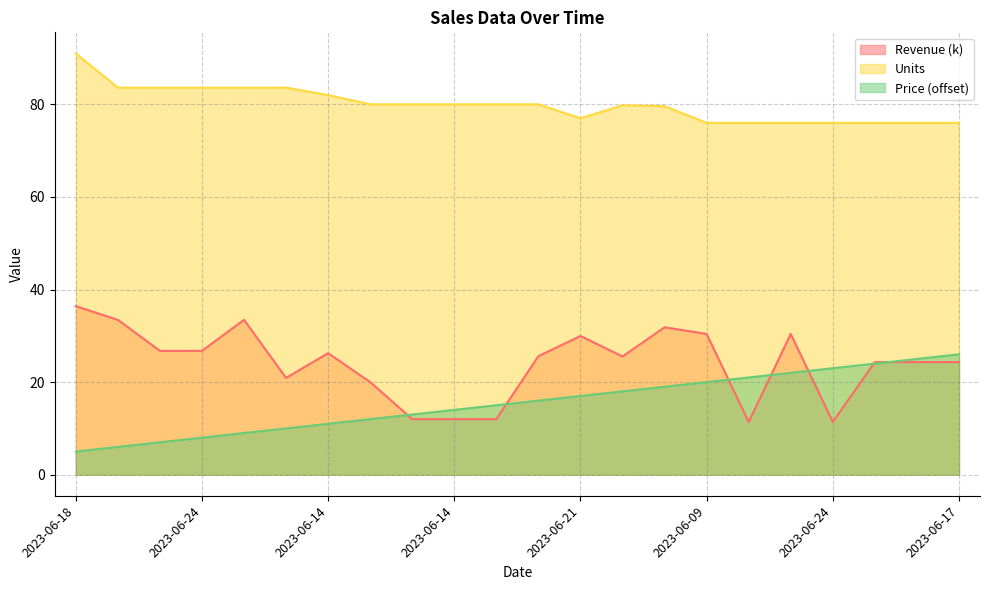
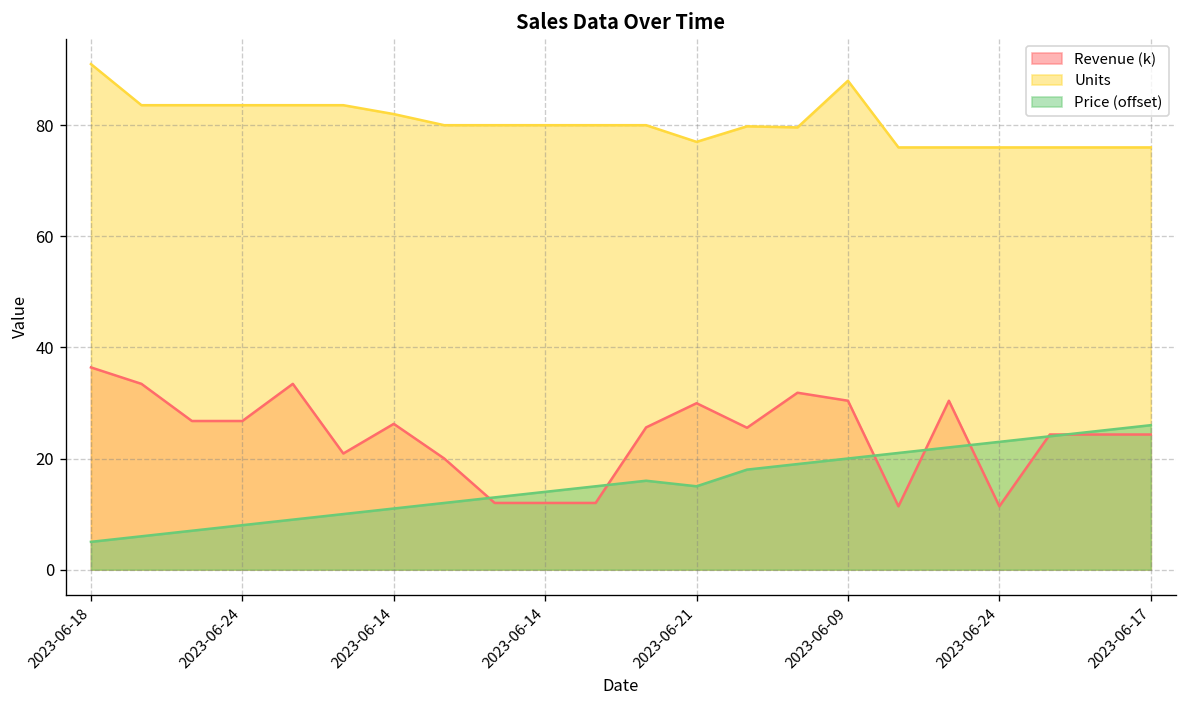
  {
    "Revenue (k)": {
      "2023-06-21": 30,
      "2023-06-09": 30
    },
    "Units": {
      "2023-06-21": 77,
-     "2023-06-09": 76
+     "2023-06-09": 88
    },
    "Price (offset)": {
-     "2023-06-21": 17,
+     "2023-06-21": 15,
      "2023-06-09": 20
    }
  }
